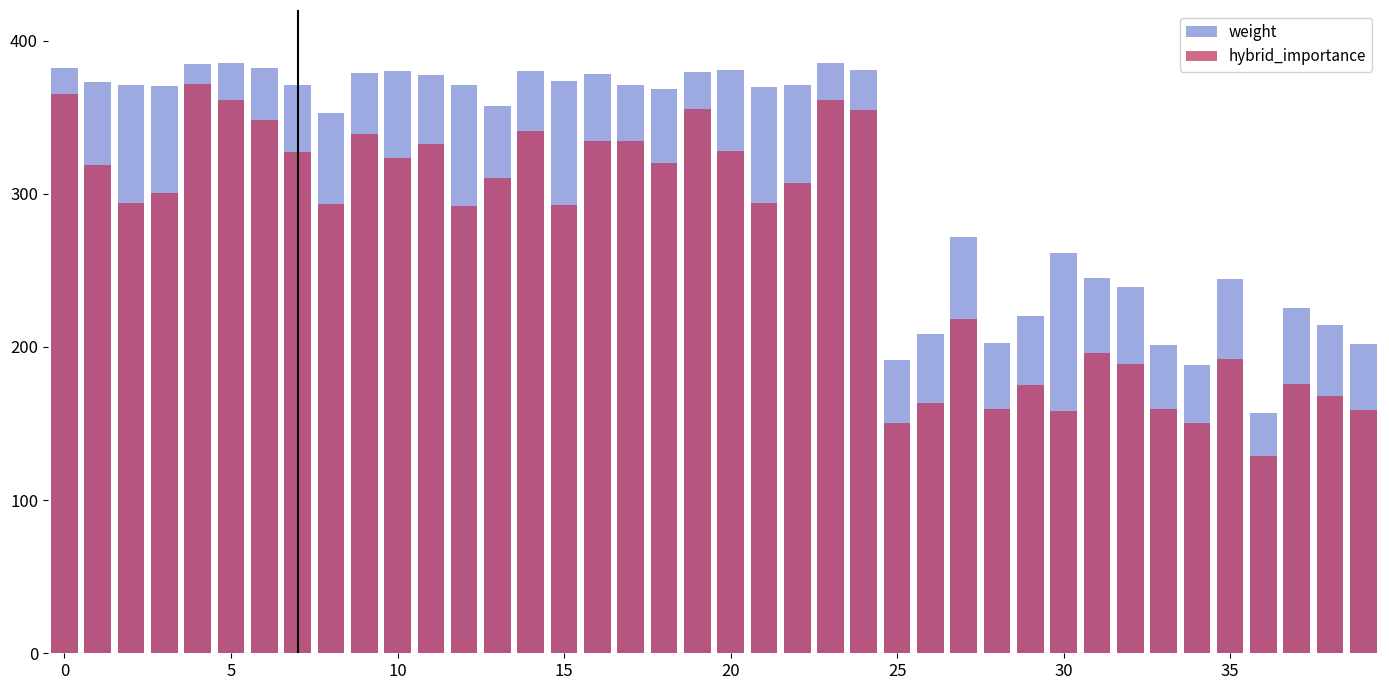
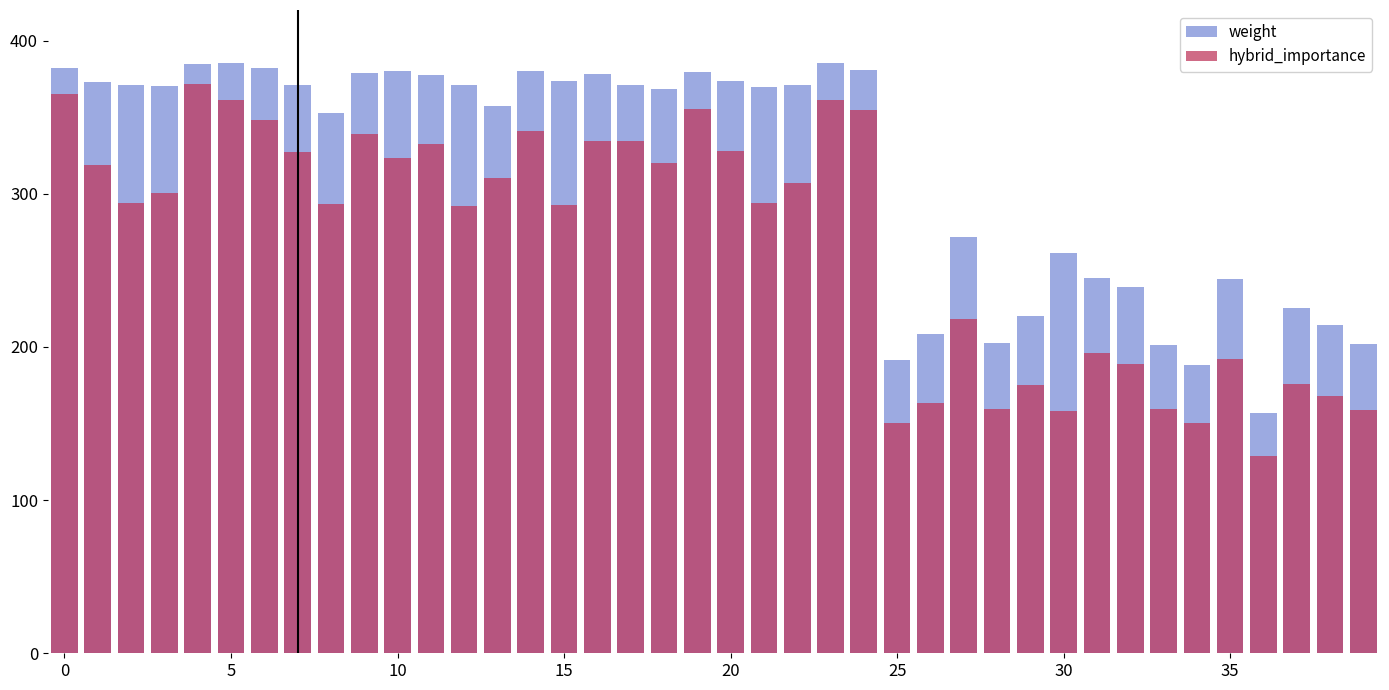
  {
    "weight": {
      "0": 382,
      "5": 386,
      "10": 380,
      "15": 374,
-     "20": 381,
+     "20": 374,
      "25": 191,
      "30": 261,
      "35": 245
    }
  }
